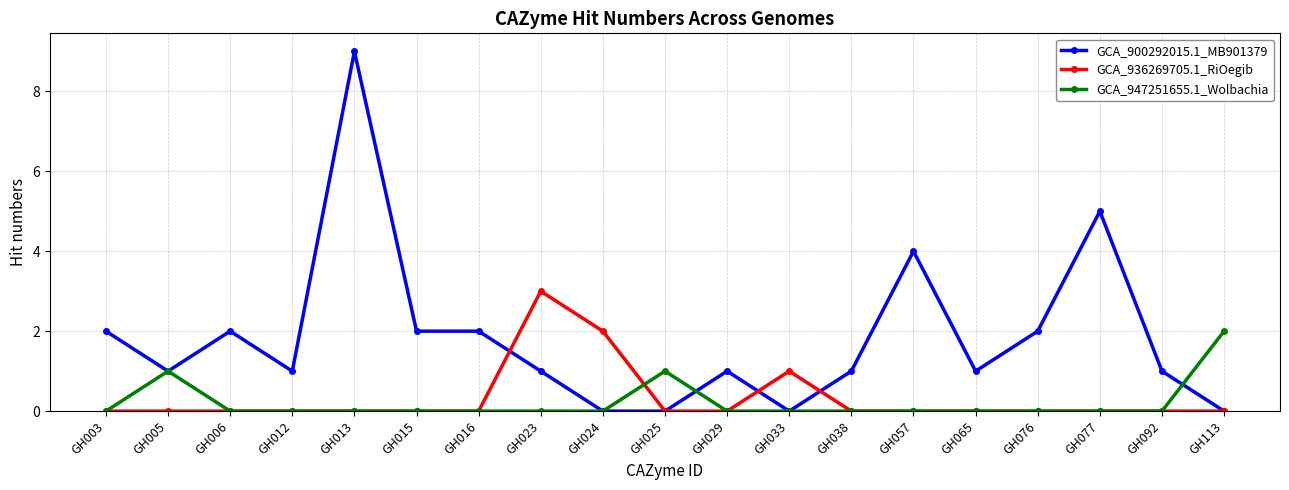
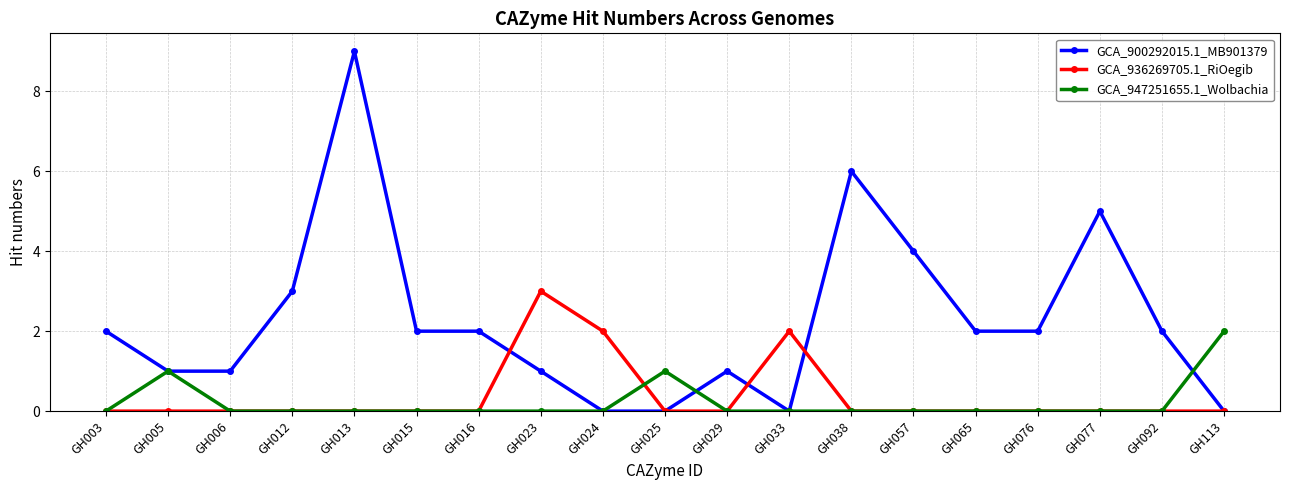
  {
    "GCA_900292015.1_MB901379": {
      "GH003": 2,
-     "GH006": 2,
-     "GH012": 1,
+     "GH006": 1,
+     "GH012": 3,
      "GH013": 9,
      "GH015": 2,
      "GH016": 2,
      "GH023": 1,
      "GH029": 1,
-     "GH038": 1,
+     "GH038": 6,
      "GH057": 4,
-     "GH065": 1,
+     "GH065": 2,
      "GH076": 2,
      "GH077": 5,
-     "GH092": 1
+     "GH092": 2
    },
    "GCA_936269705.1_RiOegib": {
      "GH005": 0,
      "GH023": 3,
      "GH024": 2,
-     "GH033": 1
+     "GH033": 2
    },
    "GCA_947251655.1_Wolbachia": {
      "GH023": 0,
      "GH025": 1,
      "GH113": 2
    }
  }
